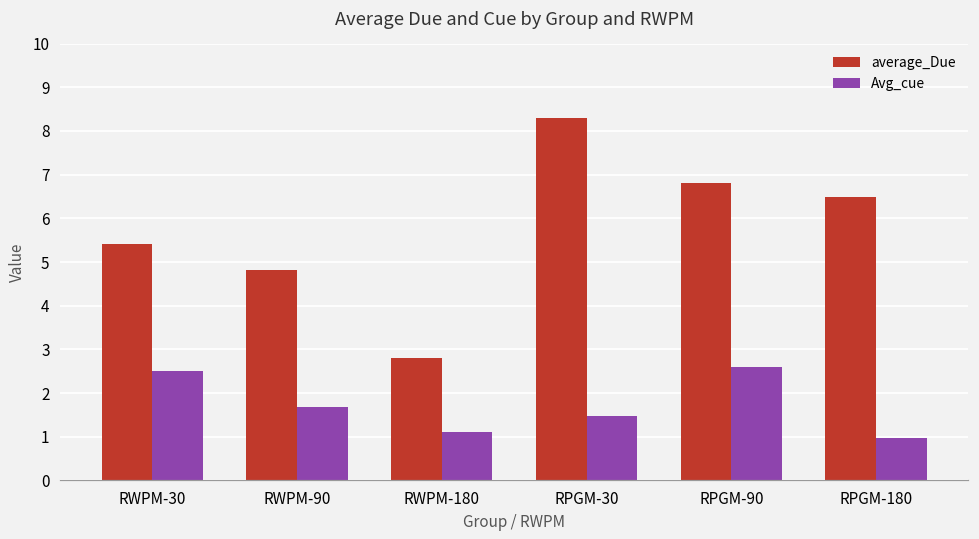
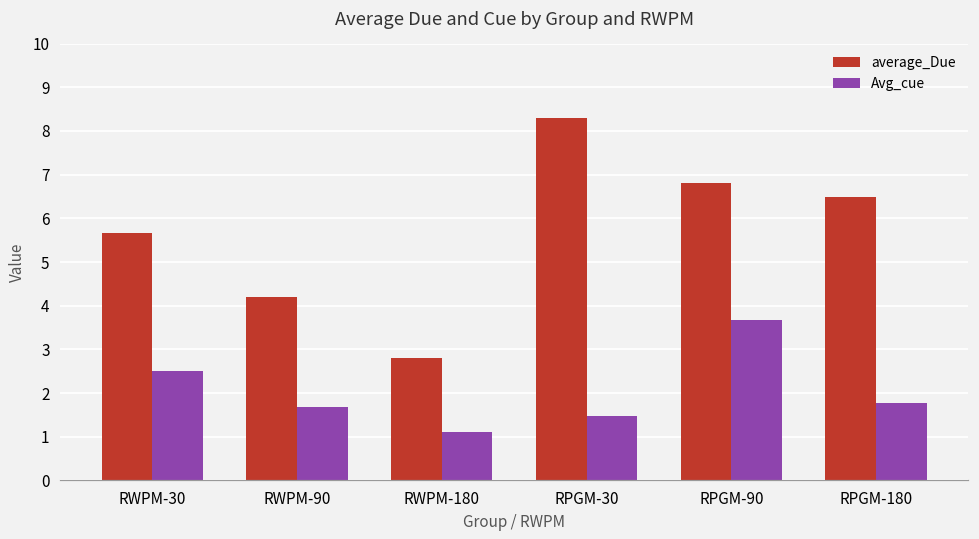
  {
    "average_Due": {
-     "RWPM-30": 5.4,
-     "RWPM-90": 4.8,
+     "RWPM-30": 5.7,
+     "RWPM-90": 4.2,
      "RWPM-180": 2.8,
      "RPGM-30": 8.3,
      "RPGM-90": 6.8,
      "RPGM-180": 6.5
    },
    "Avg_cue": {
      "RWPM-30": 2.5,
      "RWPM-90": 1.7,
      "RWPM-180": 1.1,
      "RPGM-30": 1.5,
-     "RPGM-90": 2.6,
-     "RPGM-180": 1.0
+     "RPGM-90": 3.7,
+     "RPGM-180": 1.8
    }
  }
